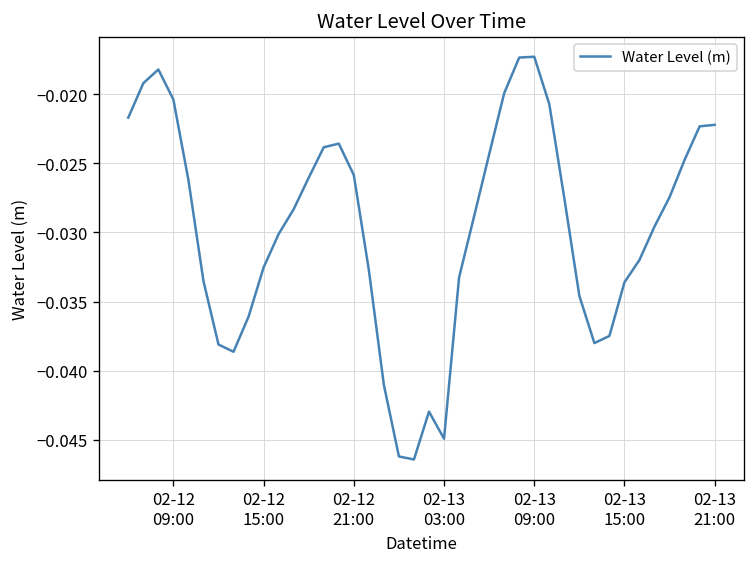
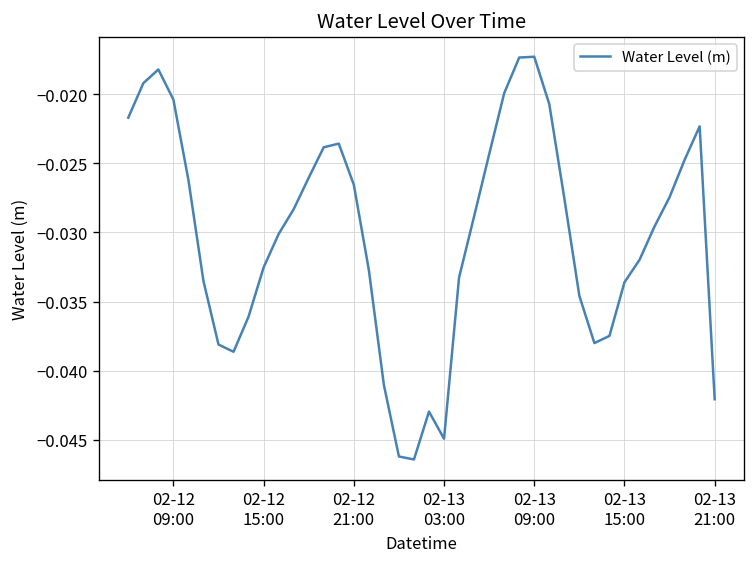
  {
    "02-12 09:00": -0.0204,
    "02-12 15:00": -0.0325,
-   "02-12 21:00": -0.0259,
+   "02-12 21:00": -0.0266,
    "02-13 03:00": -0.0449,
    "02-13 09:00": -0.0173,
    "02-13 15:00": -0.0336,
-   "02-13 21:00": -0.0222
+   "02-13 21:00": -0.0421
  }
